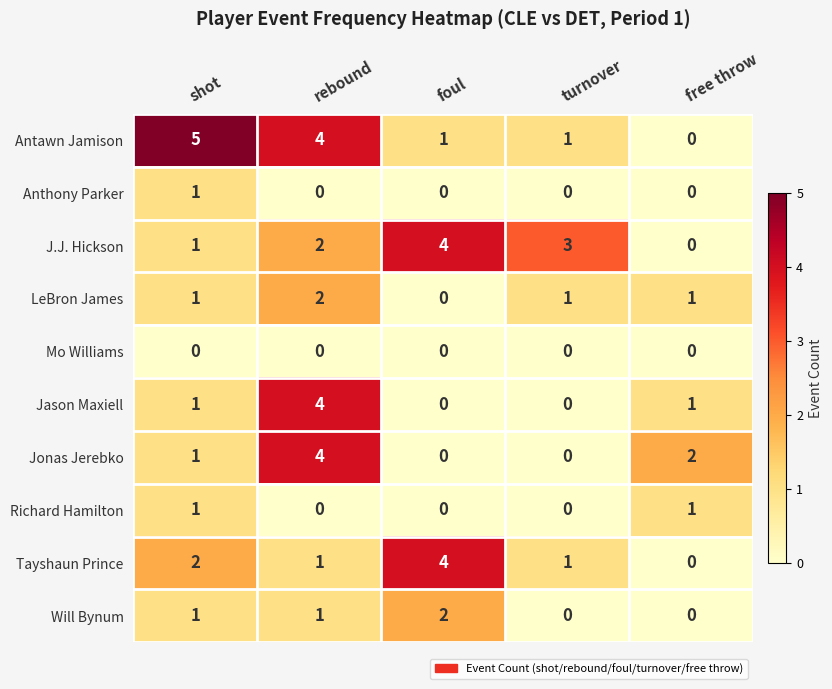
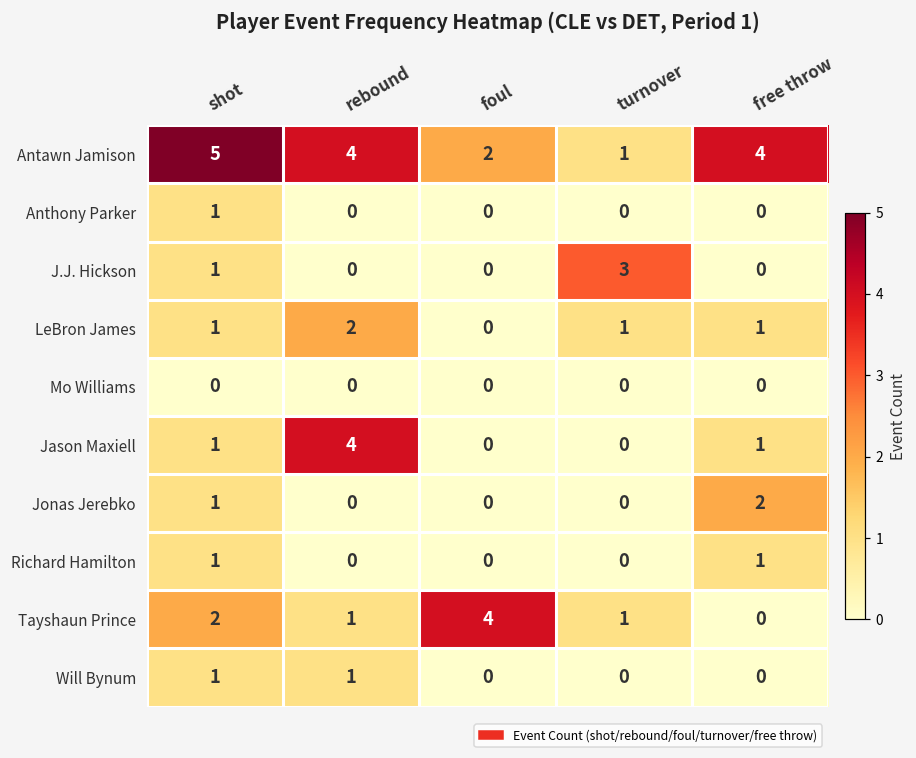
  {
    "Antawn Jamison": {
      "shot": 5,
      "rebound": 4,
-     "foul": 1,
+     "foul": 2,
      "turnover": 1,
-     "free throw": 0
+     "free throw": 4
    },
    "Anthony Parker": {
      "shot": 1,
      "rebound": 0,
      "foul": 0,
      "turnover": 0,
      "free throw": 0
    },
    "J.J. Hickson": {
      "shot": 1,
-     "rebound": 2,
-     "foul": 4,
+     "rebound": 0,
+     "foul": 0,
      "turnover": 3,
      "free throw": 0
    },
    "LeBron James": {
      "shot": 1,
      "rebound": 2,
      "foul": 0,
      "turnover": 1,
      "free throw": 1
    },
    "Mo Williams": {
      "shot": 0,
      "rebound": 0,
      "foul": 0,
      "turnover": 0,
      "free throw": 0
    },
    "Jason Maxiell": {
      "shot": 1,
      "rebound": 4,
      "foul": 0,
      "turnover": 0,
      "free throw": 1
    },
    "Jonas Jerebko": {
      "shot": 1,
-     "rebound": 4,
+     "rebound": 0,
      "foul": 0,
      "turnover": 0,
      "free throw": 2
    },
    "Richard Hamilton": {
      "shot": 1,
      "rebound": 0,
      "foul": 0,
      "turnover": 0,
      "free throw": 1
    },
    "Tayshaun Prince": {
      "shot": 2,
      "rebound": 1,
      "foul": 4,
      "turnover": 1,
      "free throw": 0
    },
    "Will Bynum": {
      "shot": 1,
      "rebound": 1,
-     "foul": 2,
+     "foul": 0,
      "turnover": 0,
      "free throw": 0
    }
  }
